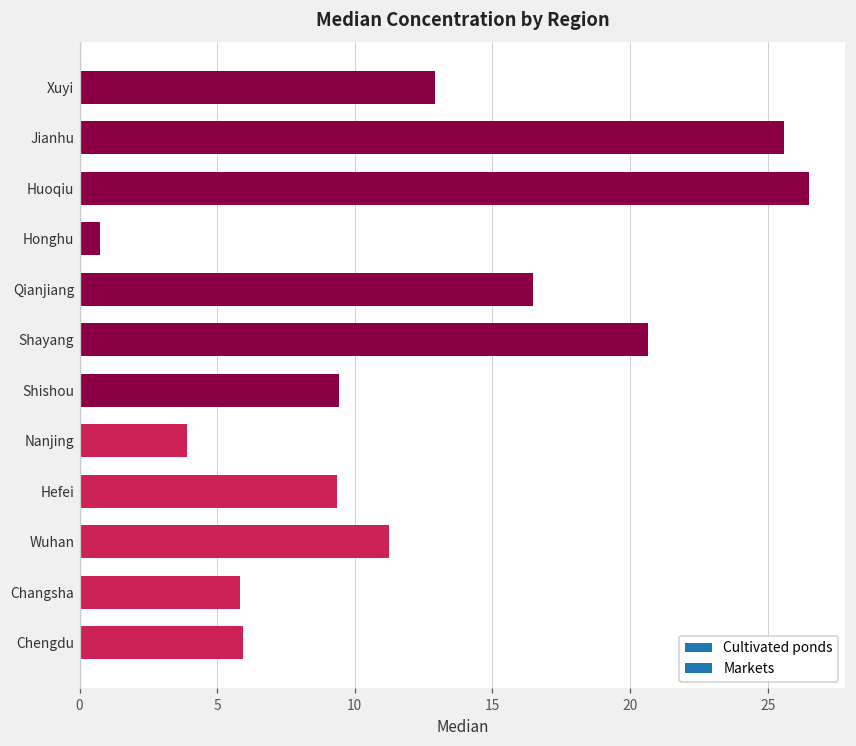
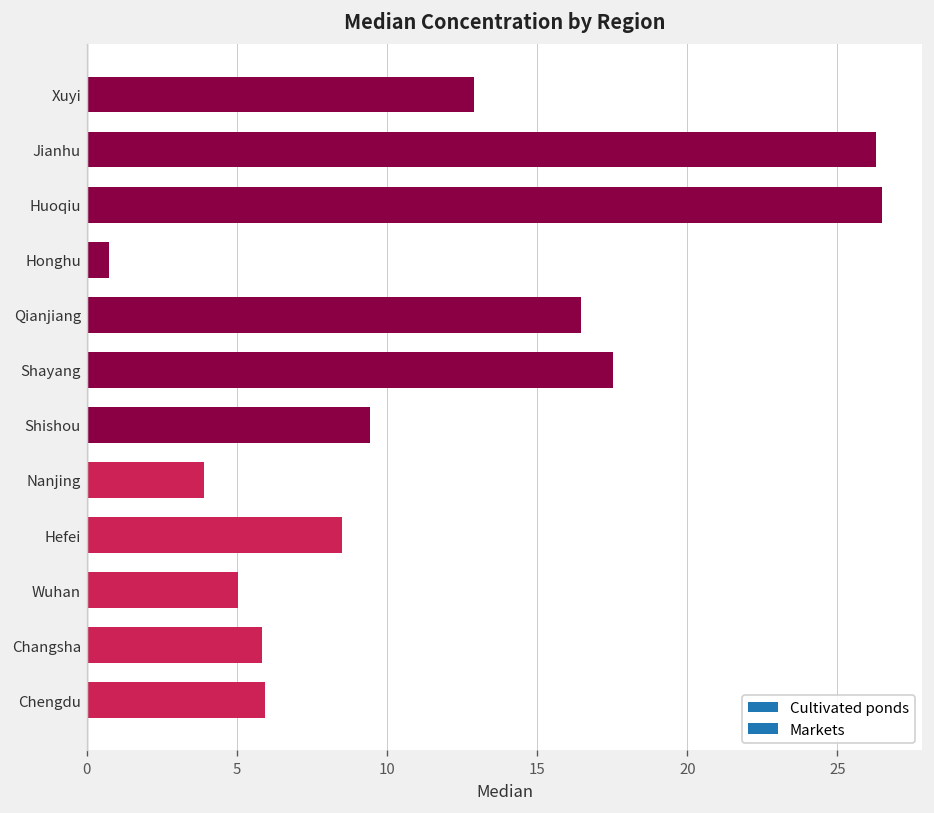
  {
    "Xuyi": 12.9,
-   "Jianhu": 25.6,
+   "Jianhu": 26.3,
    "Huoqiu": 26.5,
    "Honghu": 0.7,
    "Qianjiang": 16.5,
-   "Shayang": 20.7,
+   "Shayang": 17.5,
    "Shishou": 9.4,
    "Nanjing": 3.9,
-   "Hefei": 9.4,
-   "Wuhan": 11.2,
+   "Hefei": 8.5,
+   "Wuhan": 5.0,
    "Changsha": 5.8,
    "Chengdu": 5.9
  }
